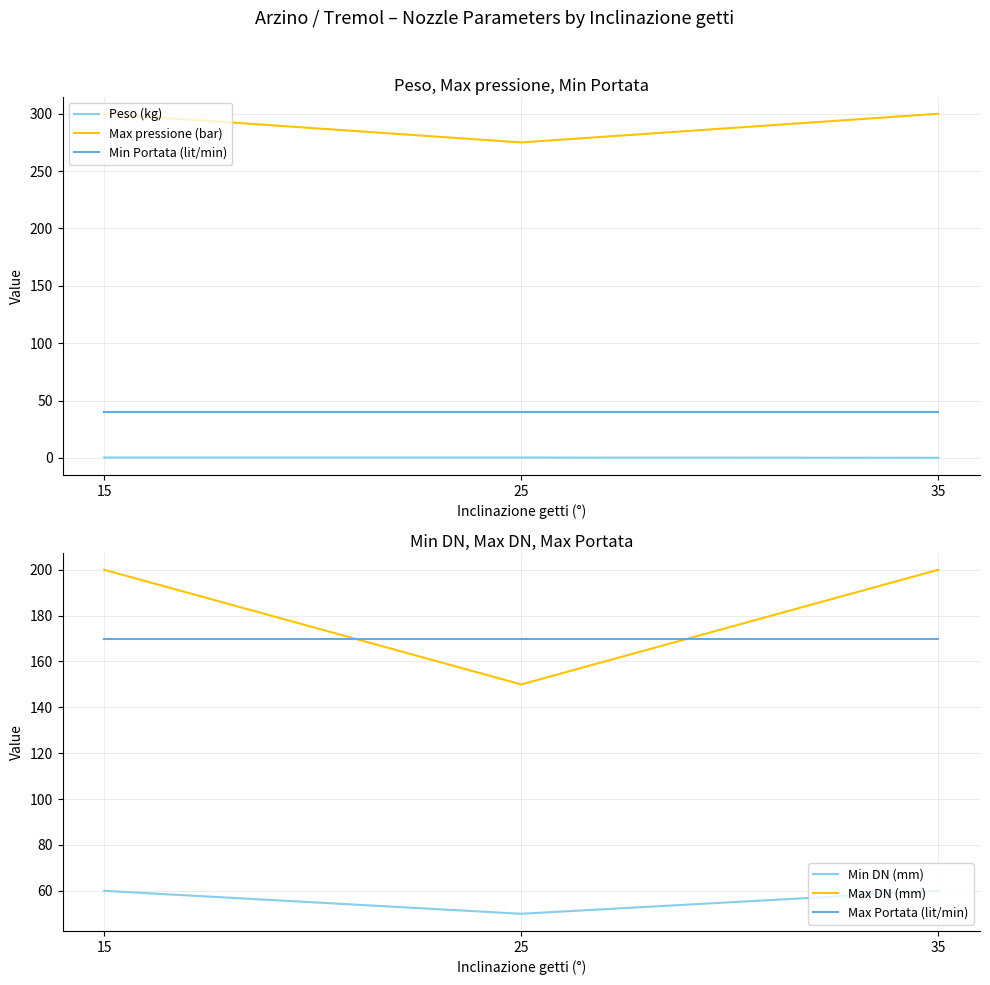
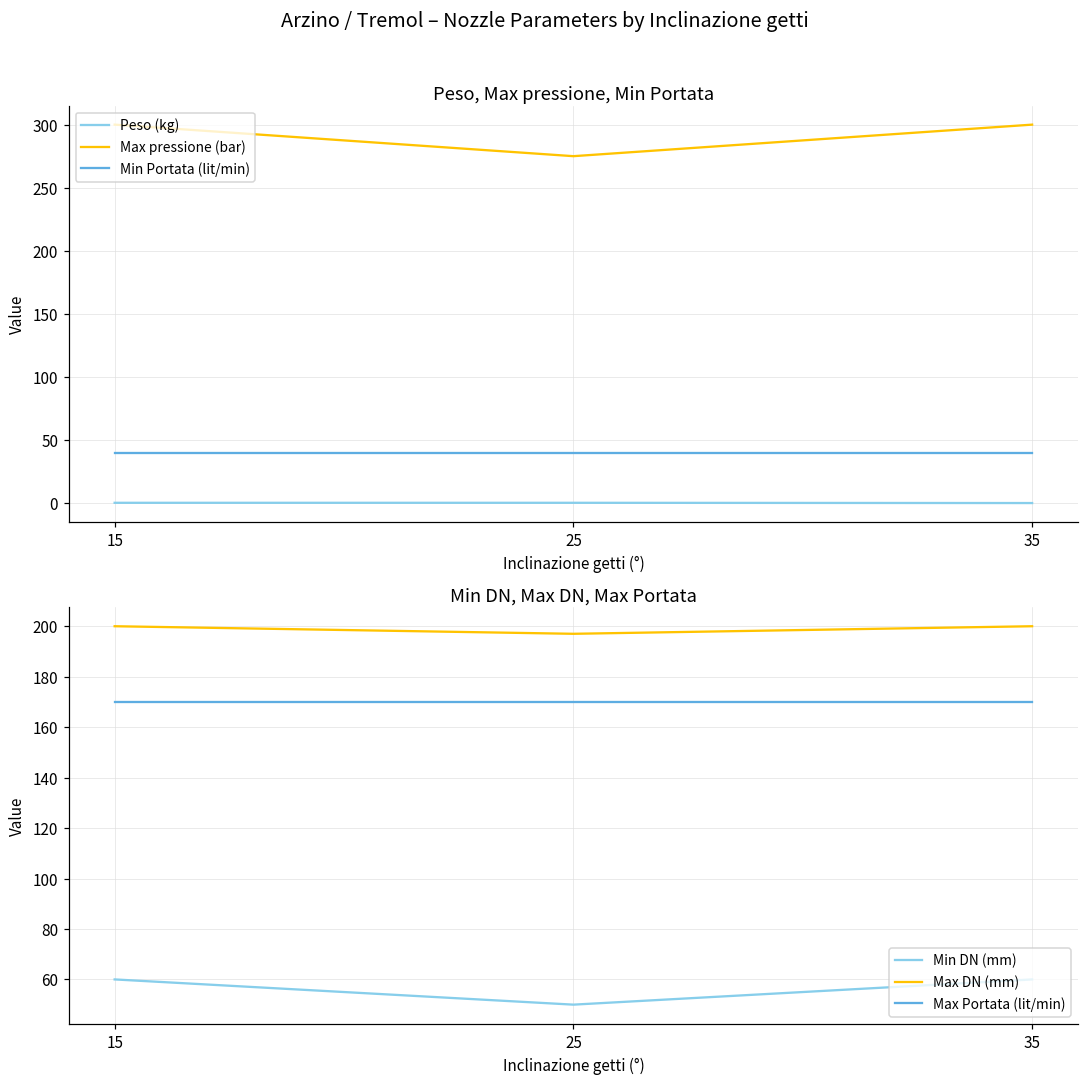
  {
    "Peso, Max pressione, Min Portata": {
      "Max pressione (bar)": {
        "25": 275,
        "35": 300
      }
    },
    "Min DN, Max DN, Max Portata": {
      "Max DN (mm)": {
        "15": 200,
-       "25": 150,
+       "25": 197,
        "35": 200
      }
    }
  }
